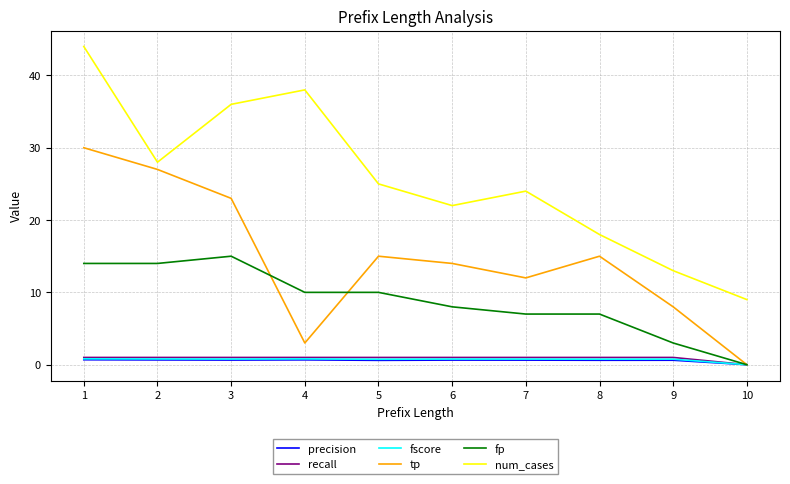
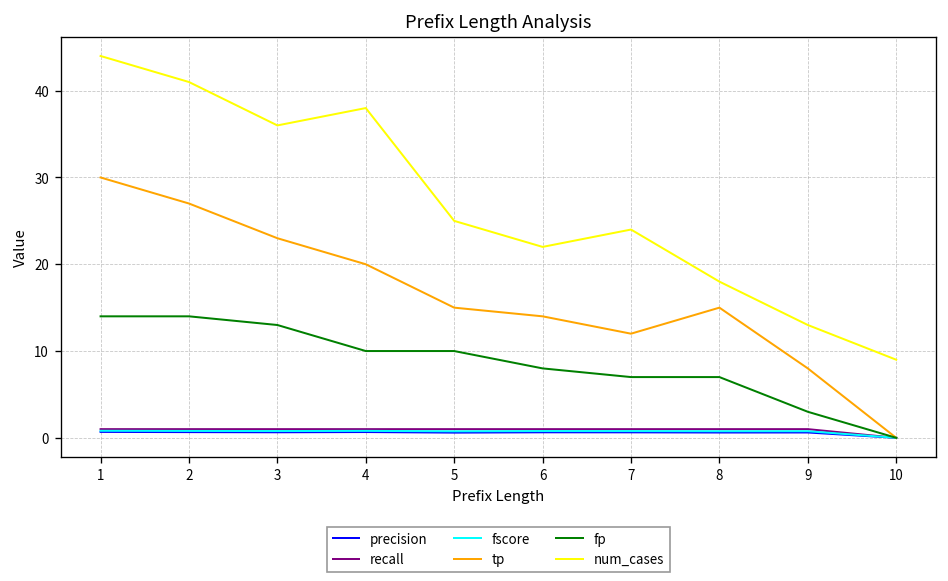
  {
    "tp": {
      "1": 30,
      "2": 27,
      "3": 23,
-     "4": 3,
+     "4": 20,
      "5": 15,
      "6": 14,
      "7": 12,
      "8": 15,
      "9": 8
    },
    "fp": {
      "1": 14,
      "2": 14,
-     "3": 15,
+     "3": 13,
      "4": 10,
      "5": 10,
      "6": 8,
      "7": 7,
      "8": 7,
      "9": 3
    },
    "num_cases": {
      "1": 44,
-     "2": 28,
+     "2": 41,
      "3": 36,
      "4": 38,
      "5": 25,
      "6": 22,
      "7": 24,
      "8": 18,
      "9": 13,
      "10": 9
    }
  }
